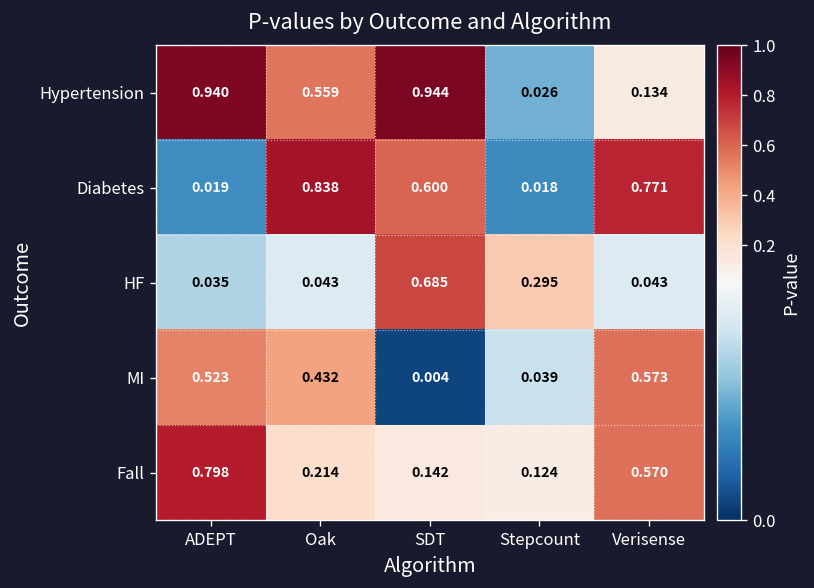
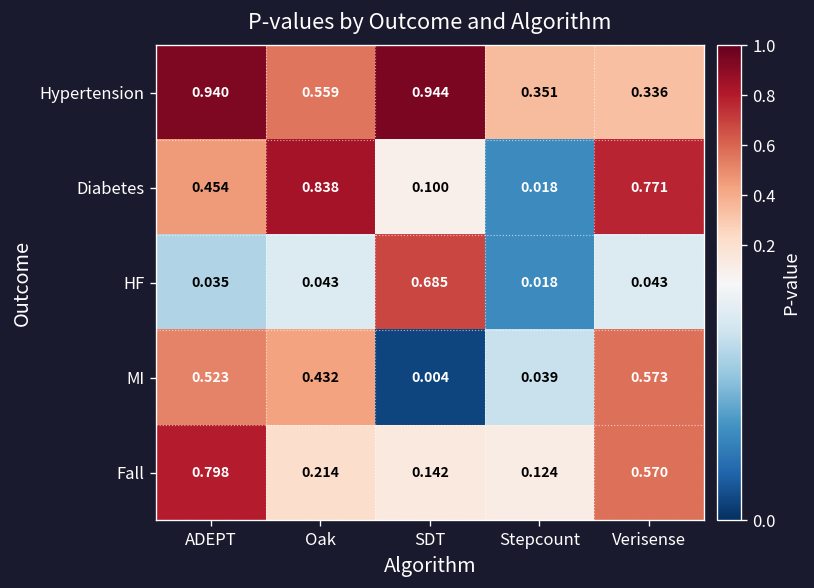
  {
    "Hypertension": {
      "ADEPT": 0.940,
      "Oak": 0.559,
      "SDT": 0.944,
-     "Stepcount": 0.026,
-     "Verisense": 0.134
+     "Stepcount": 0.351,
+     "Verisense": 0.336
    },
    "Diabetes": {
-     "ADEPT": 0.019,
+     "ADEPT": 0.454,
      "Oak": 0.838,
-     "SDT": 0.600,
+     "SDT": 0.100,
      "Stepcount": 0.018,
      "Verisense": 0.771
    },
    "HF": {
      "ADEPT": 0.035,
      "Oak": 0.043,
      "SDT": 0.685,
-     "Stepcount": 0.295,
+     "Stepcount": 0.018,
      "Verisense": 0.043
    },
    "MI": {
      "ADEPT": 0.523,
      "Oak": 0.432,
      "SDT": 0.004,
      "Stepcount": 0.039,
      "Verisense": 0.573
    },
    "Fall": {
      "ADEPT": 0.798,
      "Oak": 0.214,
      "SDT": 0.142,
      "Stepcount": 0.124,
      "Verisense": 0.570
    }
  }
